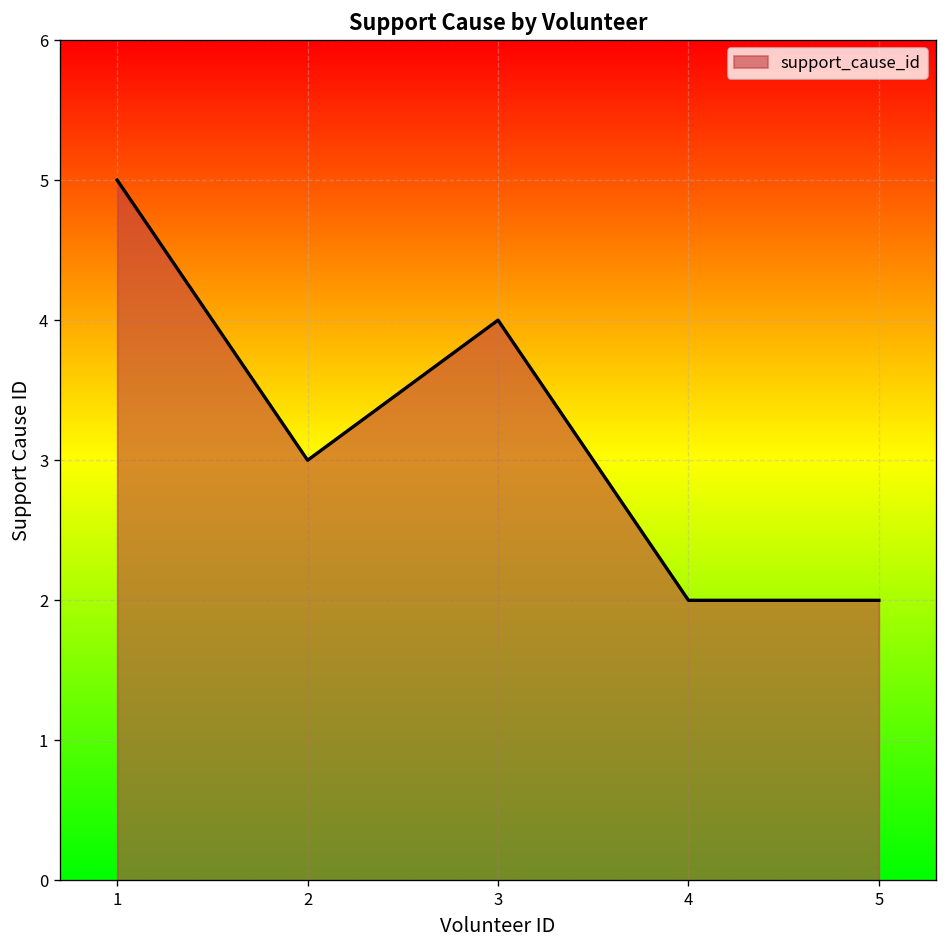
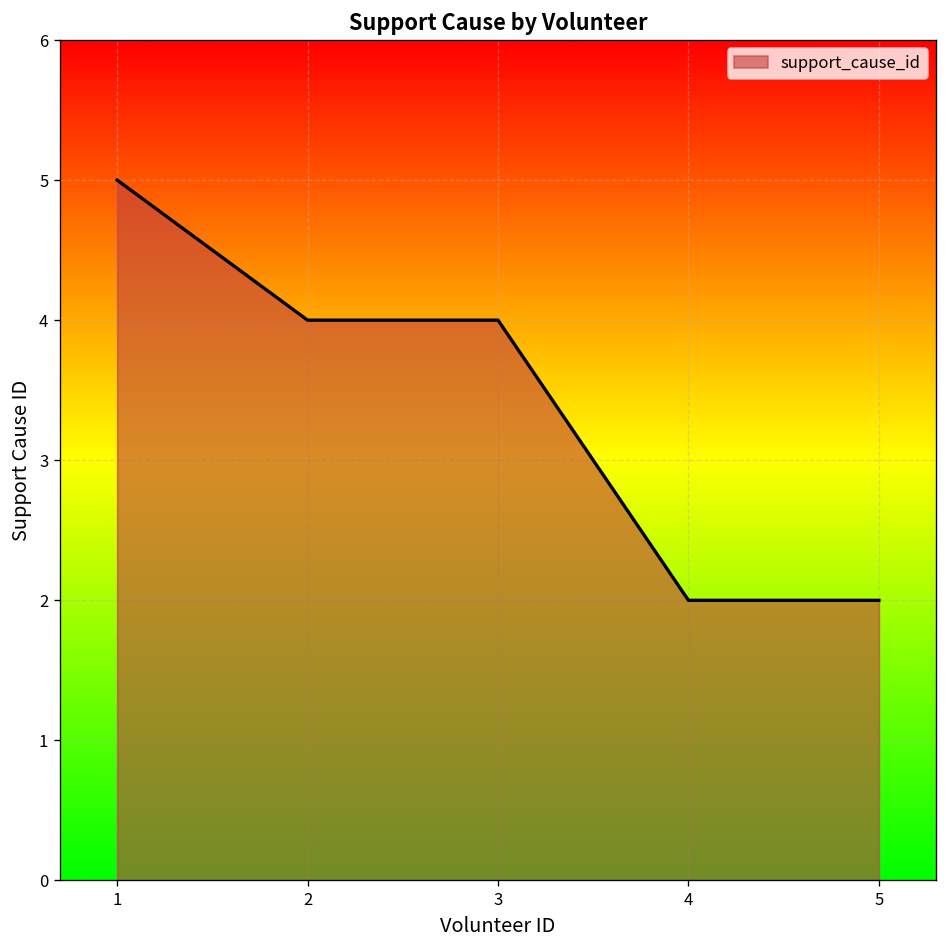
  {
    "1": 5,
-   "2": 3,
+   "2": 4,
    "3": 4,
    "4": 2,
    "5": 2
  }
